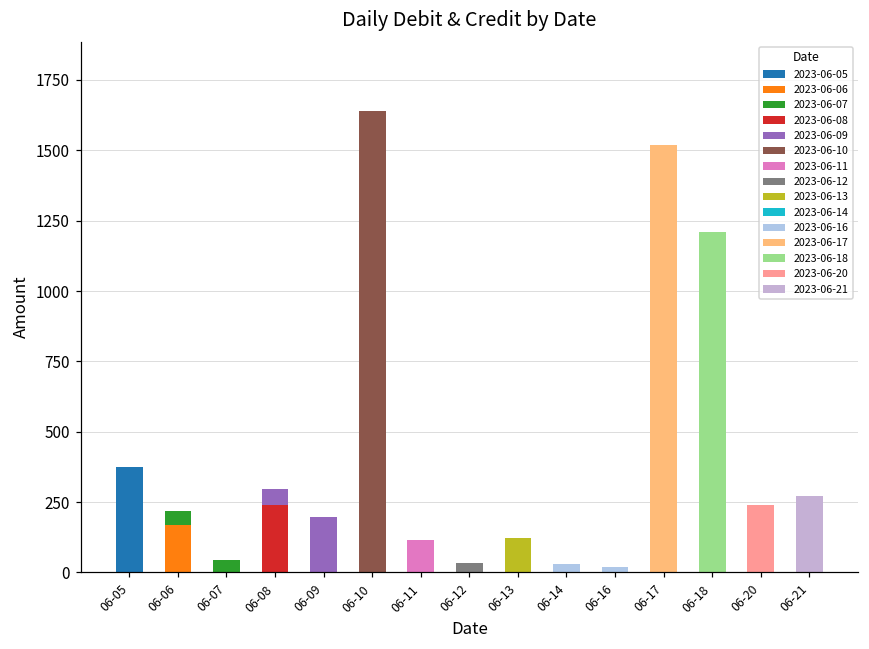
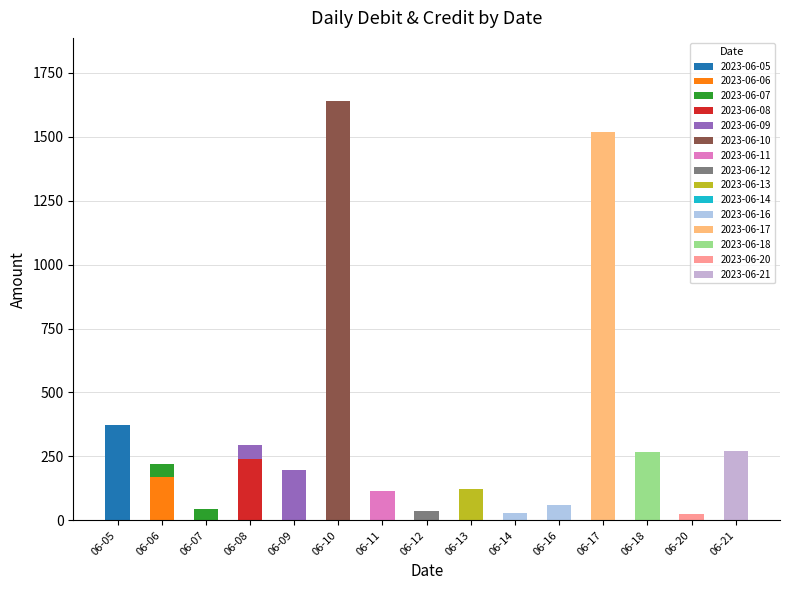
  {
    "06-05": 370,
    "06-07": 50,
    "06-09": 200,
    "06-10": 1640,
    "06-11": 120,
    "06-12": 40,
    "06-13": 120,
-   "06-16": 20,
+   "06-16": 60,
    "06-17": 1520,
-   "06-18": 1210,
-   "06-20": 240,
+   "06-18": 270,
+   "06-20": 20,
    "06-21": 270
  }
